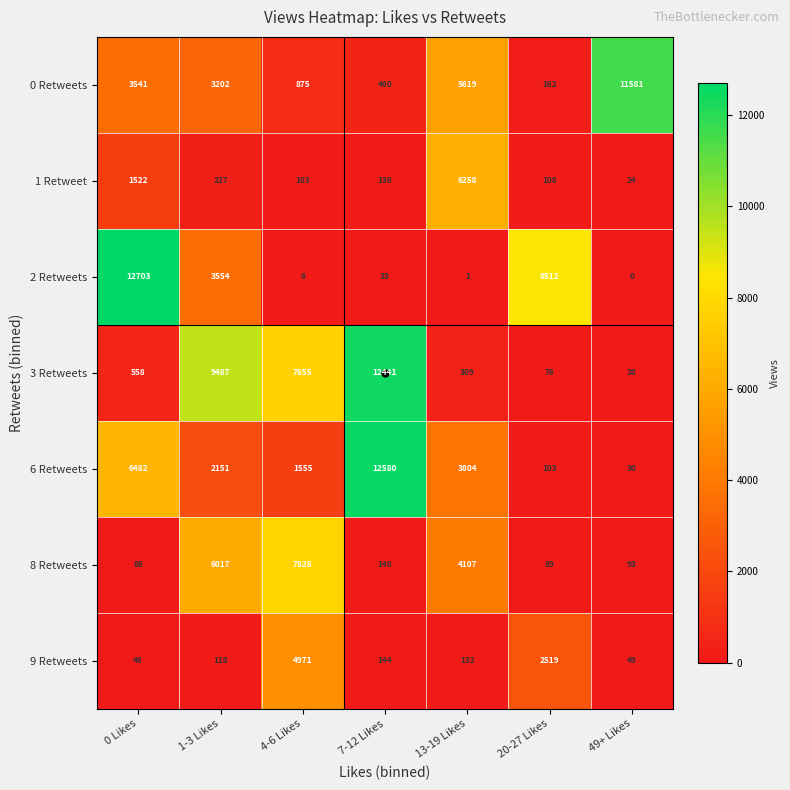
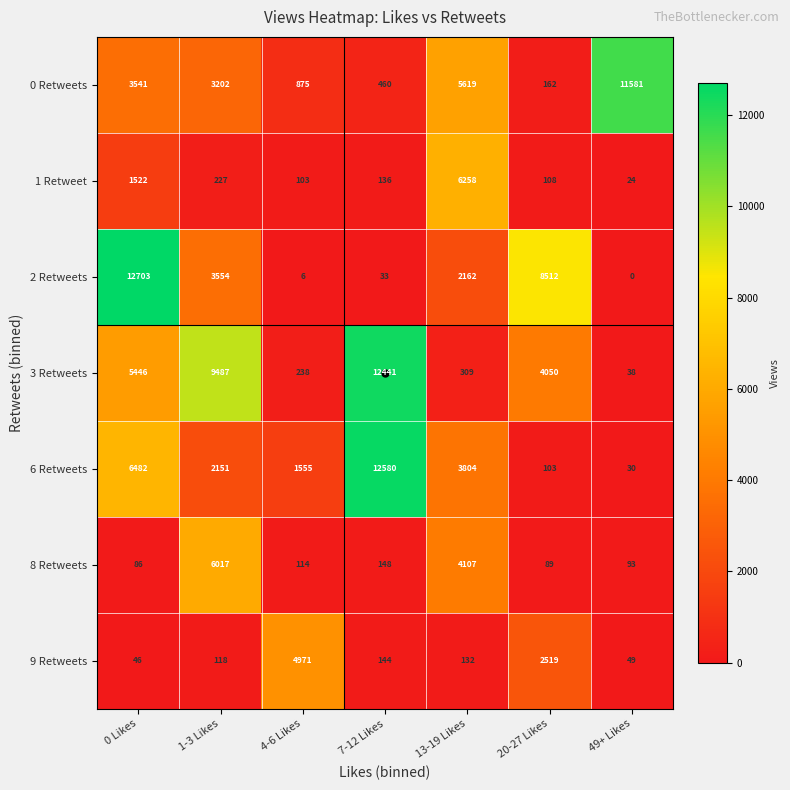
  {
    "0 Retweets": {
      "0 Likes": 3541,
      "1-3 Likes": 3202,
      "4-6 Likes": 875,
      "7-12 Likes": 460,
      "13-19 Likes": 5619,
      "20-27 Likes": 162,
      "49+ Likes": 11581
    },
    "1 Retweet": {
      "0 Likes": 1522,
      "1-3 Likes": 227,
      "4-6 Likes": 103,
      "7-12 Likes": 136,
      "13-19 Likes": 6258,
      "20-27 Likes": 108,
      "49+ Likes": 24
    },
    "2 Retweets": {
      "0 Likes": 12703,
      "1-3 Likes": 3554,
      "4-6 Likes": 6,
      "7-12 Likes": 33,
-     "13-19 Likes": 1,
+     "13-19 Likes": 2162,
      "20-27 Likes": 8512,
      "49+ Likes": 0
    },
    "3 Retweets": {
-     "0 Likes": 558,
+     "0 Likes": 5446,
      "1-3 Likes": 9487,
-     "4-6 Likes": 7655,
+     "4-6 Likes": 238,
      "13-19 Likes": 309,
-     "20-27 Likes": 76,
+     "20-27 Likes": 4050,
      "49+ Likes": 38
    },
    "6 Retweets": {
      "0 Likes": 6482,
      "1-3 Likes": 2151,
      "4-6 Likes": 1555,
      "7-12 Likes": 12580,
      "13-19 Likes": 3804,
      "20-27 Likes": 103,
      "49+ Likes": 30
    },
    "8 Retweets": {
      "0 Likes": 86,
      "1-3 Likes": 6017,
-     "4-6 Likes": 7828,
+     "4-6 Likes": 114,
      "7-12 Likes": 148,
      "13-19 Likes": 4107,
      "20-27 Likes": 89,
      "49+ Likes": 93
    },
    "9 Retweets": {
      "0 Likes": 46,
      "1-3 Likes": 118,
      "4-6 Likes": 4971,
      "7-12 Likes": 144,
      "13-19 Likes": 132,
      "20-27 Likes": 2519,
      "49+ Likes": 49
    }
  }
